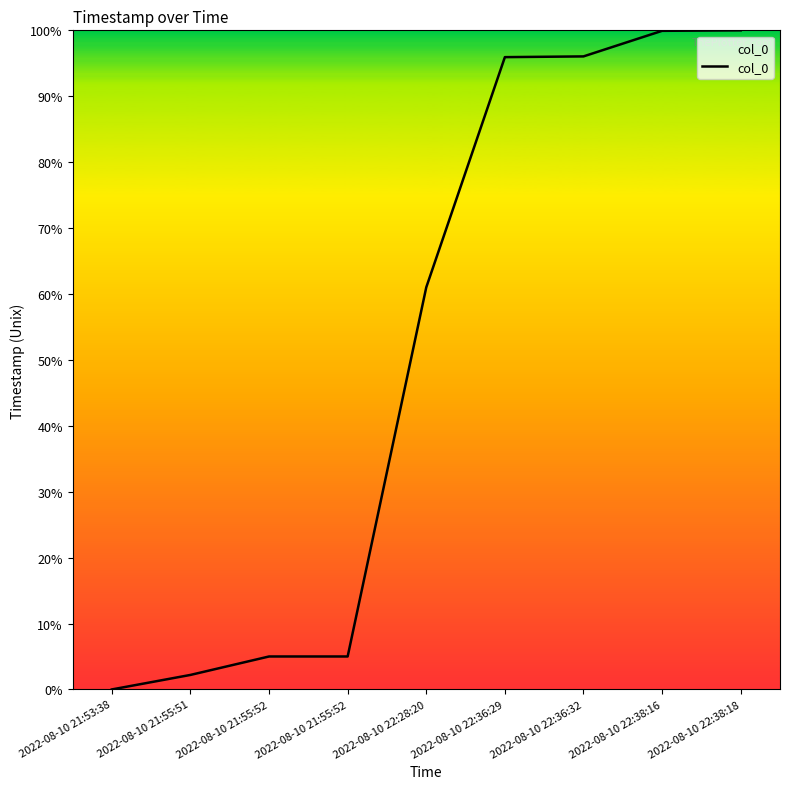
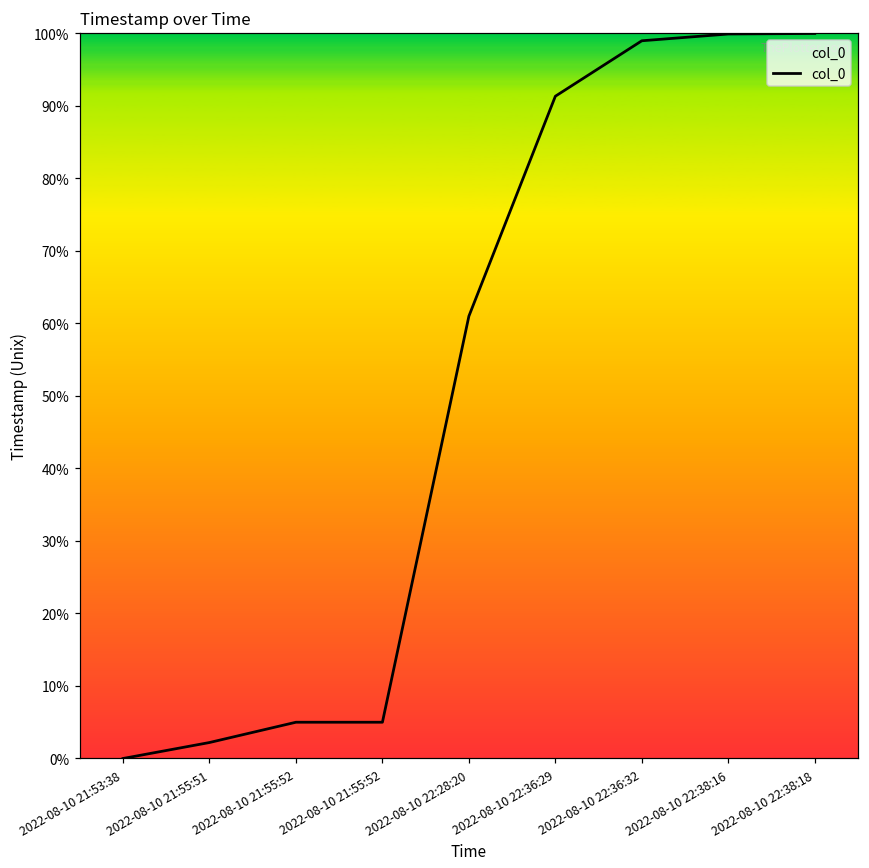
  {
    "2022-08-10 21:53:38": "0%",
    "2022-08-10 21:55:51": "2%",
    "2022-08-10 22:28:20": "61%",
-   "2022-08-10 22:36:29": "96%",
-   "2022-08-10 22:36:32": "96%",
+   "2022-08-10 22:36:29": "91%",
+   "2022-08-10 22:36:32": "99%",
    "2022-08-10 22:38:16": "100%",
    "2022-08-10 22:38:18": "100%"
  }
